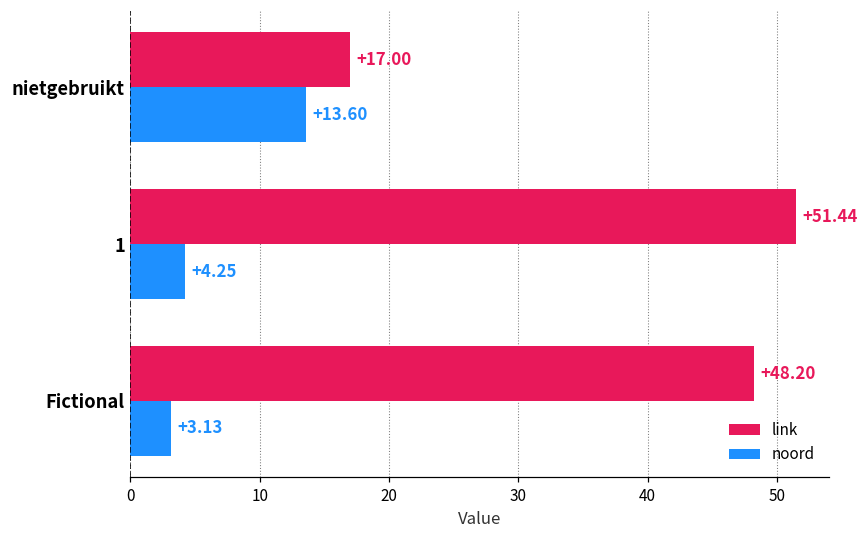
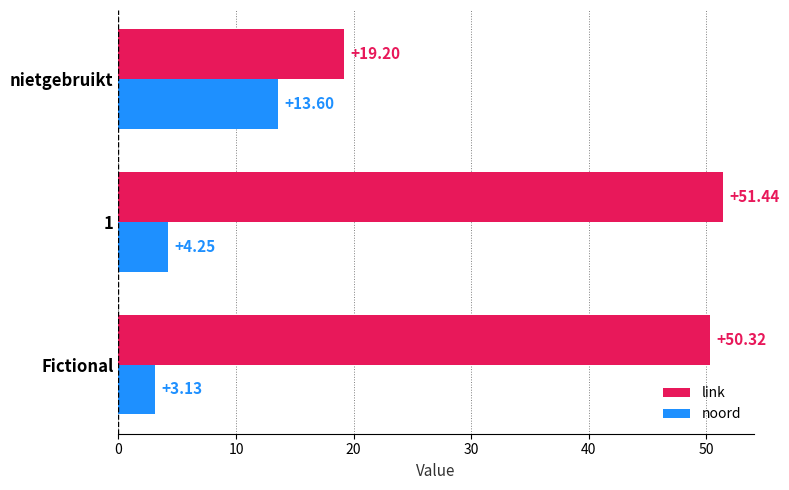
  {
    "link": {
-     "nietgebruikt": "+17.00",
+     "nietgebruikt": "+19.20",
      "1": "+51.44",
-     "Fictional": "+48.20"
+     "Fictional": "+50.32"
    },
    "noord": {
      "nietgebruikt": "+13.60",
      "1": "+4.25",
      "Fictional": "+3.13"
    }
  }
